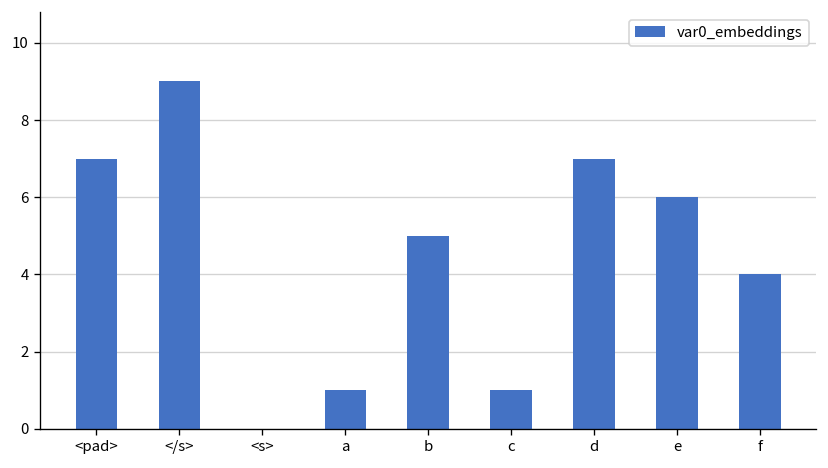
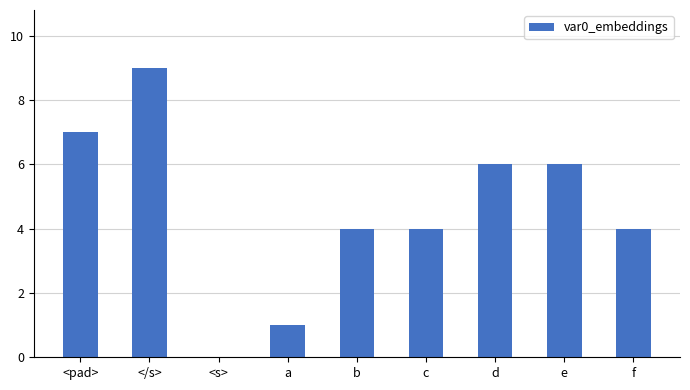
  {
    "<pad>": 7,
    "</s>": 9,
    "<s>": 0,
    "a": 1,
-   "b": 5,
-   "c": 1,
-   "d": 7,
+   "b": 4,
+   "c": 4,
+   "d": 6,
    "e": 6,
    "f": 4
  }
